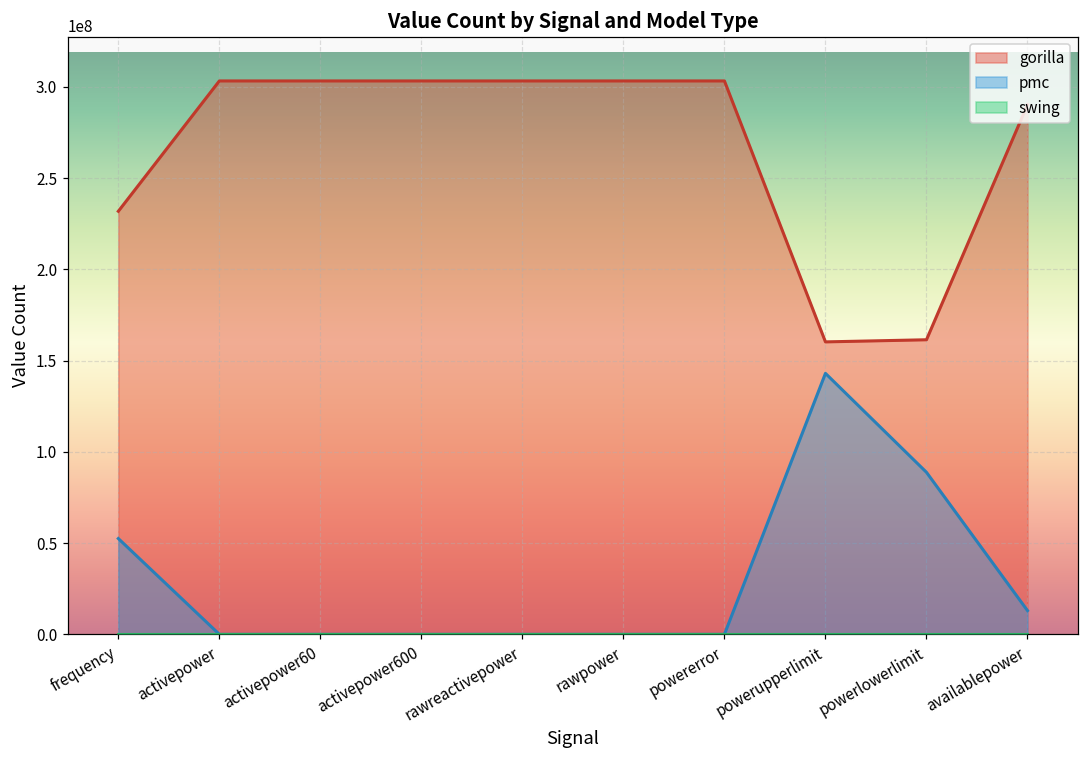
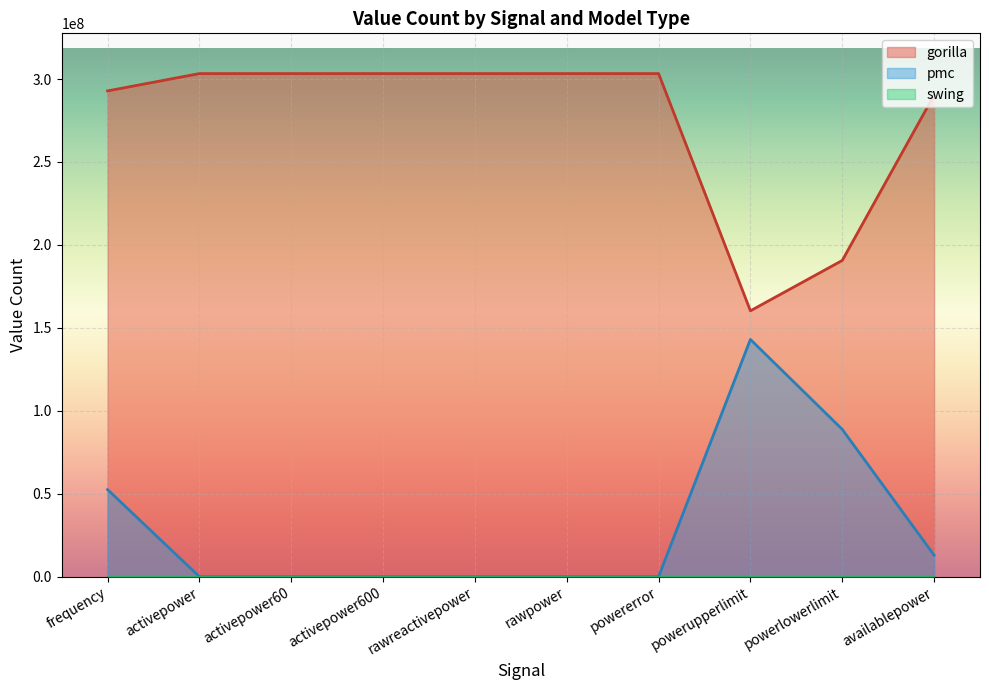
  {
    "gorilla": {
-     "frequency": 232000000,
+     "frequency": 293000000,
      "activepower": 303000000,
      "activepower60": 303000000,
      "activepower600": 303000000,
      "rawreactivepower": 303000000,
      "rawpower": 303000000,
      "powererror": 303000000,
      "powerupperlimit": 160000000,
-     "powerlowerlimit": 161000000
+     "powerlowerlimit": 191000000
    },
    "pmc": {
      "frequency": 52000000,
      "powerupperlimit": 143000000,
      "powerlowerlimit": 89000000,
      "availablepower": 13000000
    },
    "swing": {
      "frequency": 0,
      "powerupperlimit": 0,
      "powerlowerlimit": 0,
      "availablepower": 0
    }
  }
